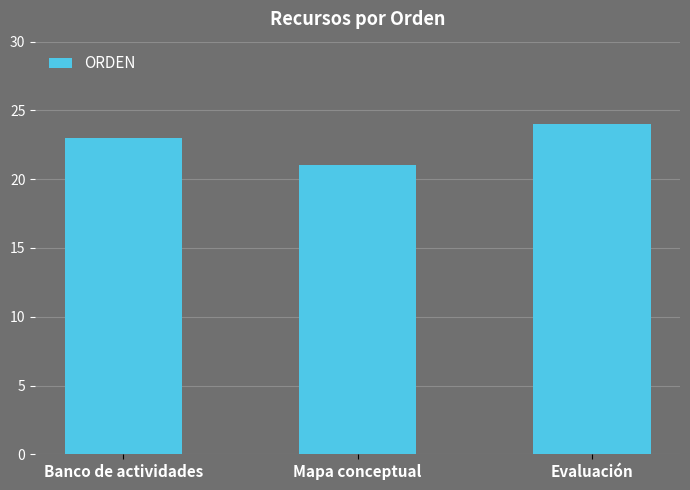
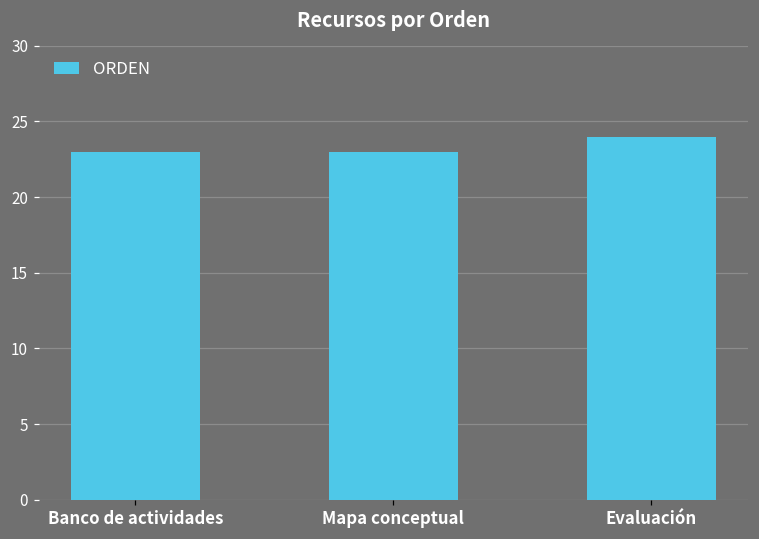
  {
    "Banco de actividades": 23,
-   "Mapa conceptual": 21,
+   "Mapa conceptual": 23,
    "Evaluación": 24
  }
